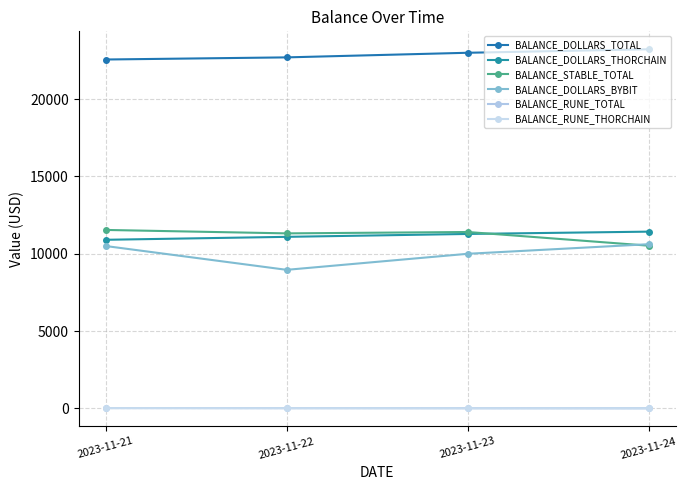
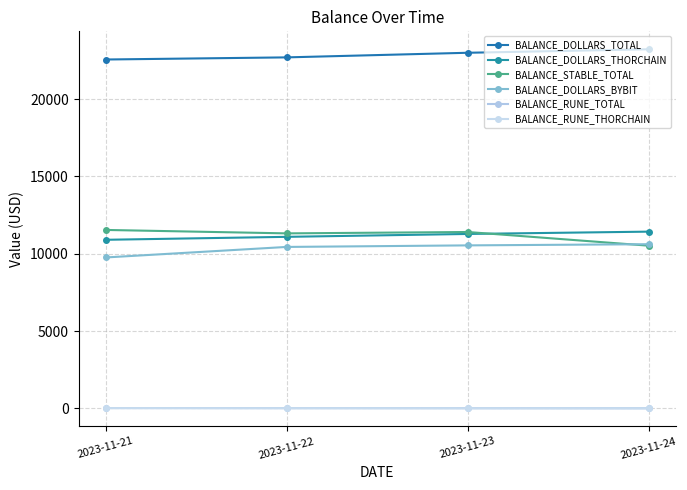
  {
    "BALANCE_DOLLARS_BYBIT": {
-     "2023-11-21": 10500,
-     "2023-11-22": 9000,
-     "2023-11-23": 10000
+     "2023-11-21": 9800,
+     "2023-11-22": 10400,
+     "2023-11-23": 10500
    },
    "BALANCE_RUNE_THORCHAIN": {
      "2023-11-21": 0,
      "2023-11-22": 0,
      "2023-11-23": 0,
      "2023-11-24": 0
    }
  }
